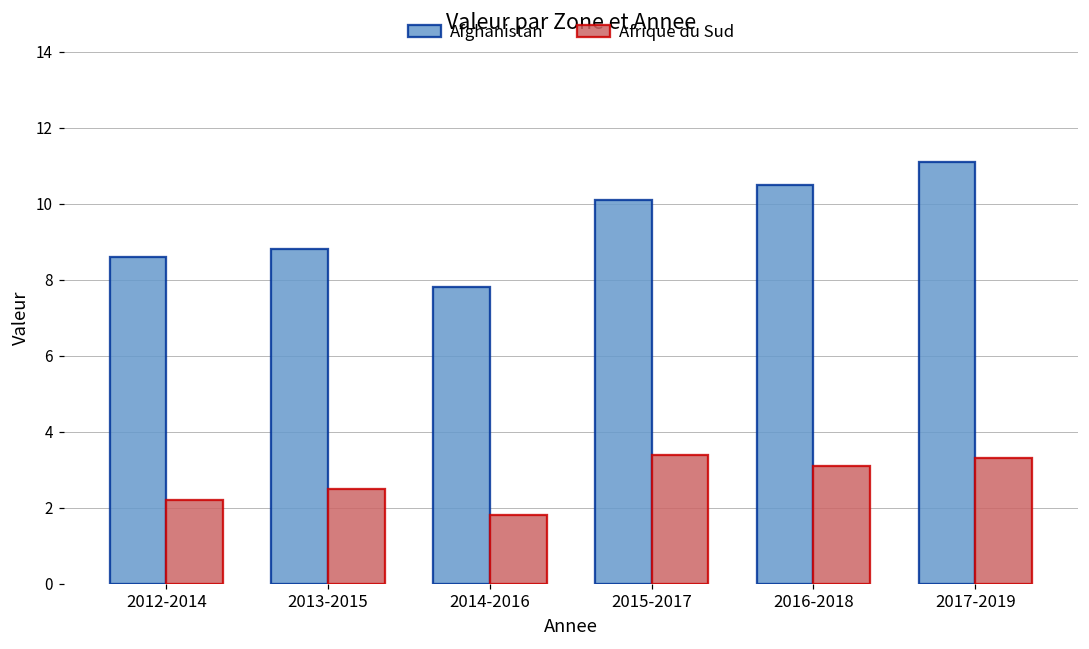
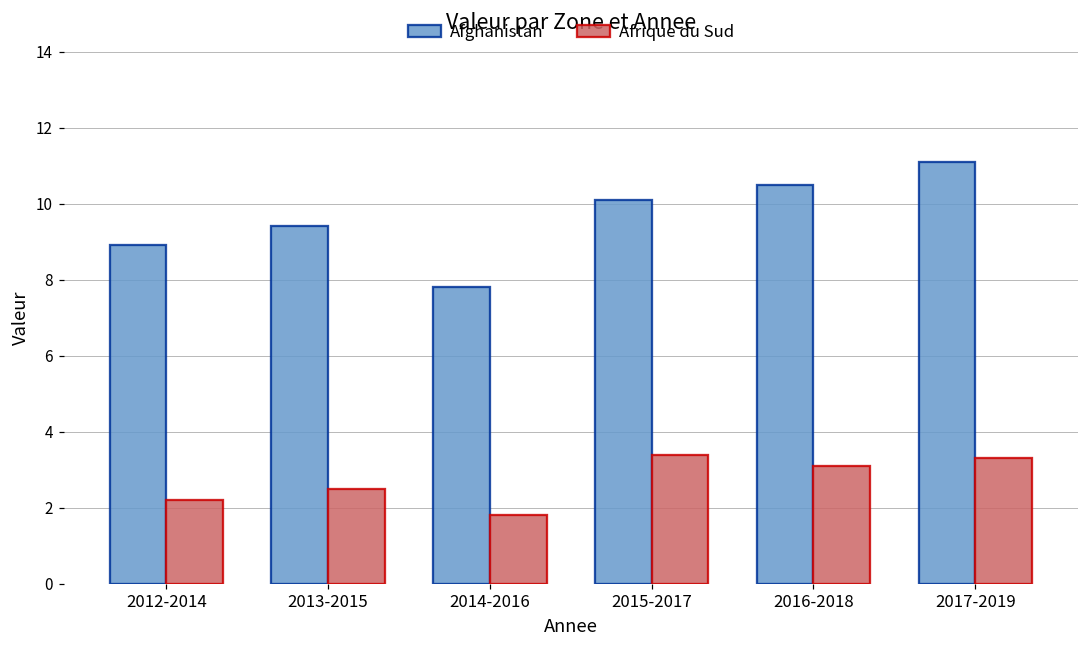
  {
    "Afghanistan": {
-     "2012-2014": 8.6,
-     "2013-2015": 8.8,
+     "2012-2014": 8.9,
+     "2013-2015": 9.4,
      "2014-2016": 7.8,
      "2015-2017": 10.1,
      "2016-2018": 10.5,
      "2017-2019": 11.1
    },
    "Afrique du Sud": {
      "2012-2014": 2.2,
      "2013-2015": 2.5,
      "2014-2016": 1.8,
      "2015-2017": 3.4,
      "2016-2018": 3.1,
      "2017-2019": 3.3
    }
  }
